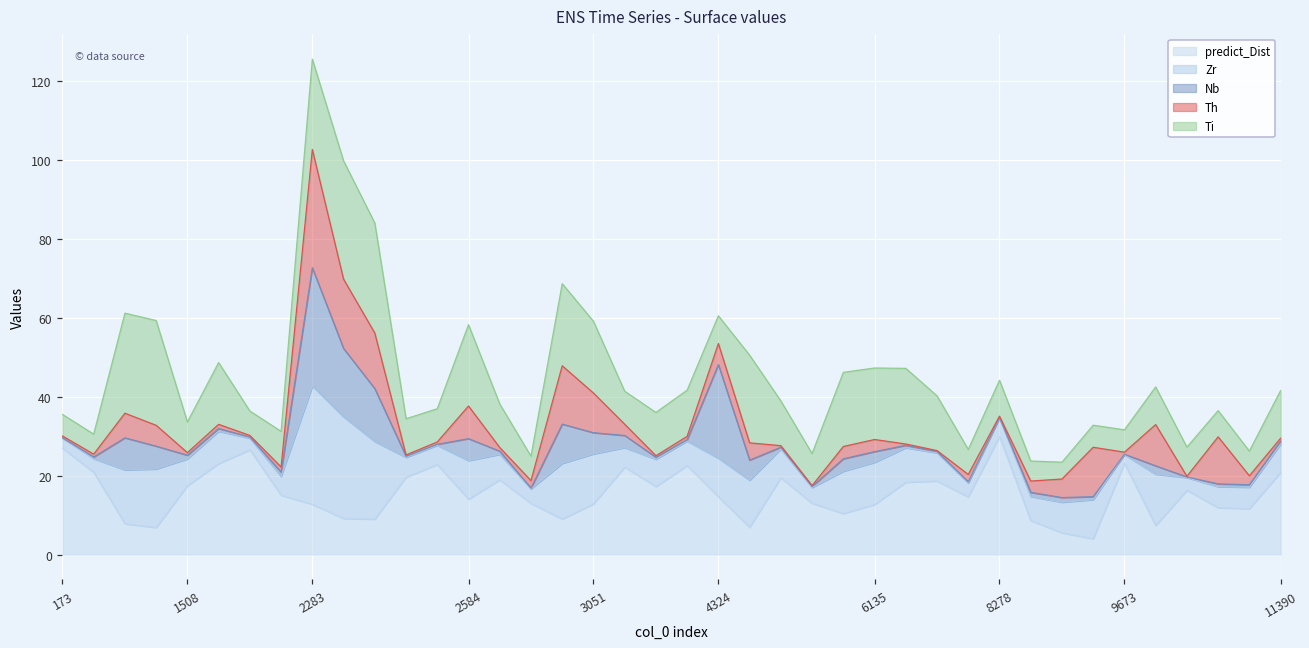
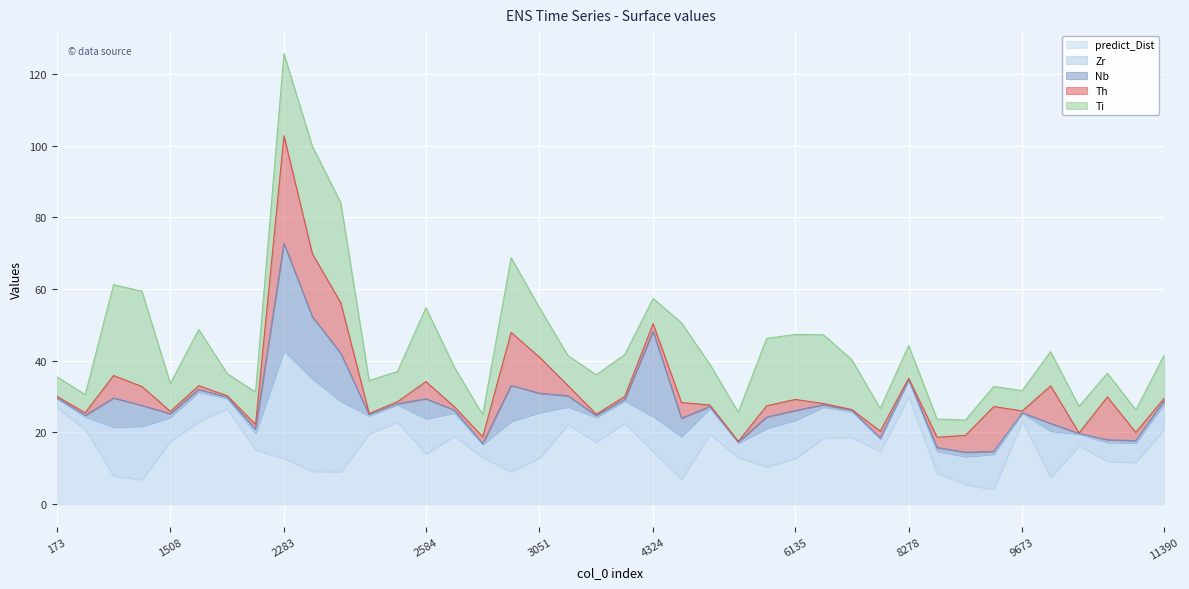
  {
    "Nb": {
      "2283": 30,
      "2584": 6,
      "3051": 5,
      "4324": 24,
      "6135": 3,
      "11390": 1
    },
    "Th": {
      "2283": 30,
-     "2584": 8,
+     "2584": 5,
      "3051": 10,
-     "4324": 5,
+     "4324": 2,
      "6135": 3,
      "11390": 1
    },
    "Ti": {
      "173": 5,
      "1508": 8,
      "2283": 23,
      "2584": 21,
-     "3051": 18,
+     "3051": 14,
      "4324": 7,
      "6135": 18,
      "8278": 9,
      "9673": 6,
      "11390": 12
    }
  }
